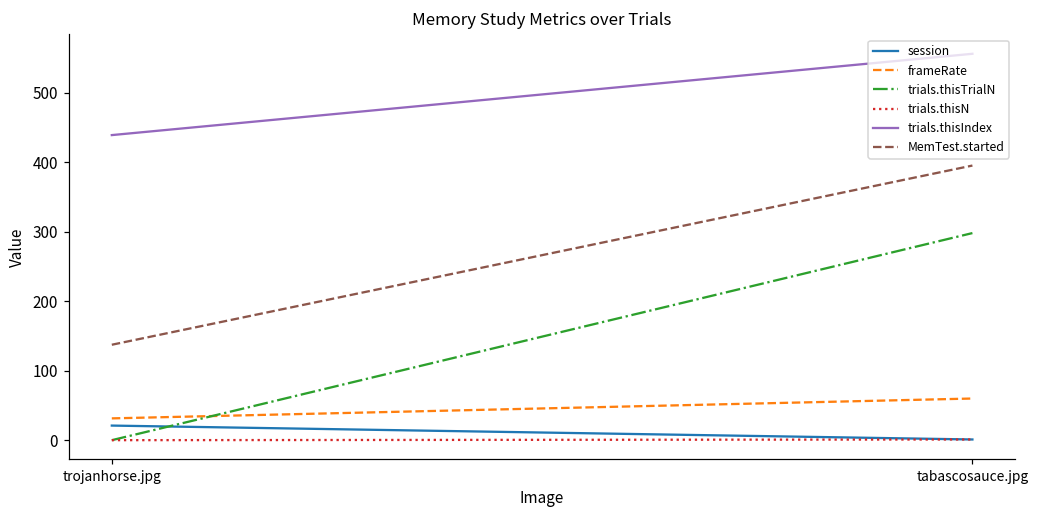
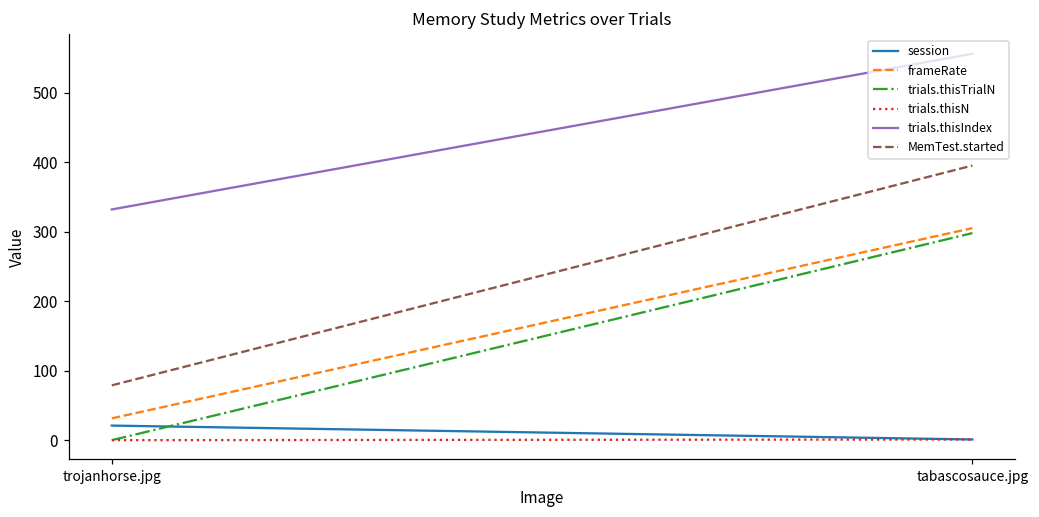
  {
    "session": {
      "trojanhorse.jpg": 20
    },
    "frameRate": {
      "trojanhorse.jpg": 30,
-     "tabascosauce.jpg": 60
+     "tabascosauce.jpg": 310
    },
    "trials.thisTrialN": {
      "tabascosauce.jpg": 300
    },
    "trials.thisIndex": {
-     "trojanhorse.jpg": 440
+     "trojanhorse.jpg": 330
    },
    "MemTest.started": {
-     "trojanhorse.jpg": 140,
+     "trojanhorse.jpg": 80,
      "tabascosauce.jpg": 400
    }
  }
